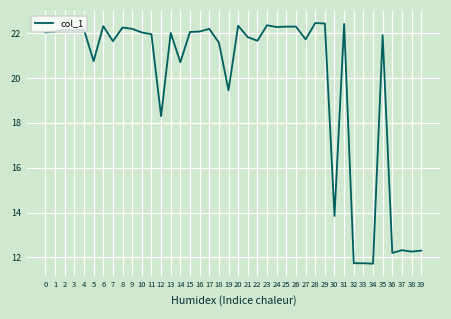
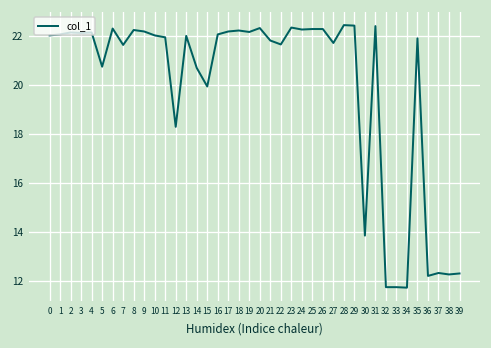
  {
    "5": 20.8,
    "6": 22.3,
    "7": 21.7,
    "8": 22.3,
    "9": 22.2,
    "10": 22.0,
    "11": 22.0,
    "12": 18.3,
    "13": 22.0,
    "14": 20.7,
-   "15": 22.1,
+   "15": 20.0,
    "16": 22.1,
    "17": 22.2,
-   "18": 21.6,
-   "19": 19.5,
+   "18": 22.2,
+   "19": 22.2,
    "20": 22.3,
    "21": 21.8,
    "22": 21.7,
    "23": 22.4,
    "24": 22.3,
    "25": 22.3,
    "26": 22.3,
    "27": 21.7,
    "28": 22.5,
    "29": 22.4,
    "30": 13.9,
    "31": 22.4,
    "32": 11.7,
    "33": 11.7,
    "34": 11.7,
    "35": 21.9,
    "36": 12.2,
    "37": 12.3,
    "38": 12.3,
    "39": 12.3
  }
